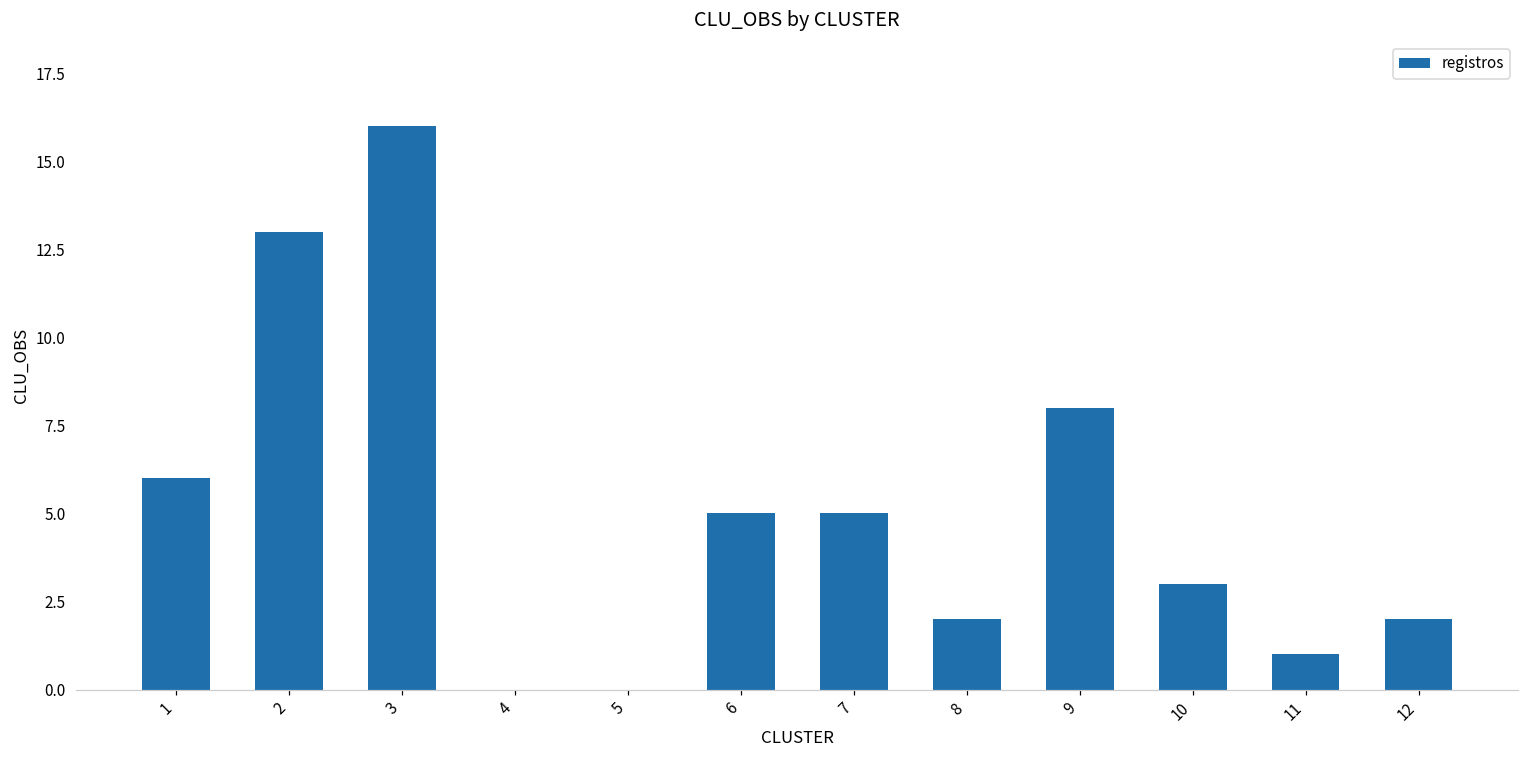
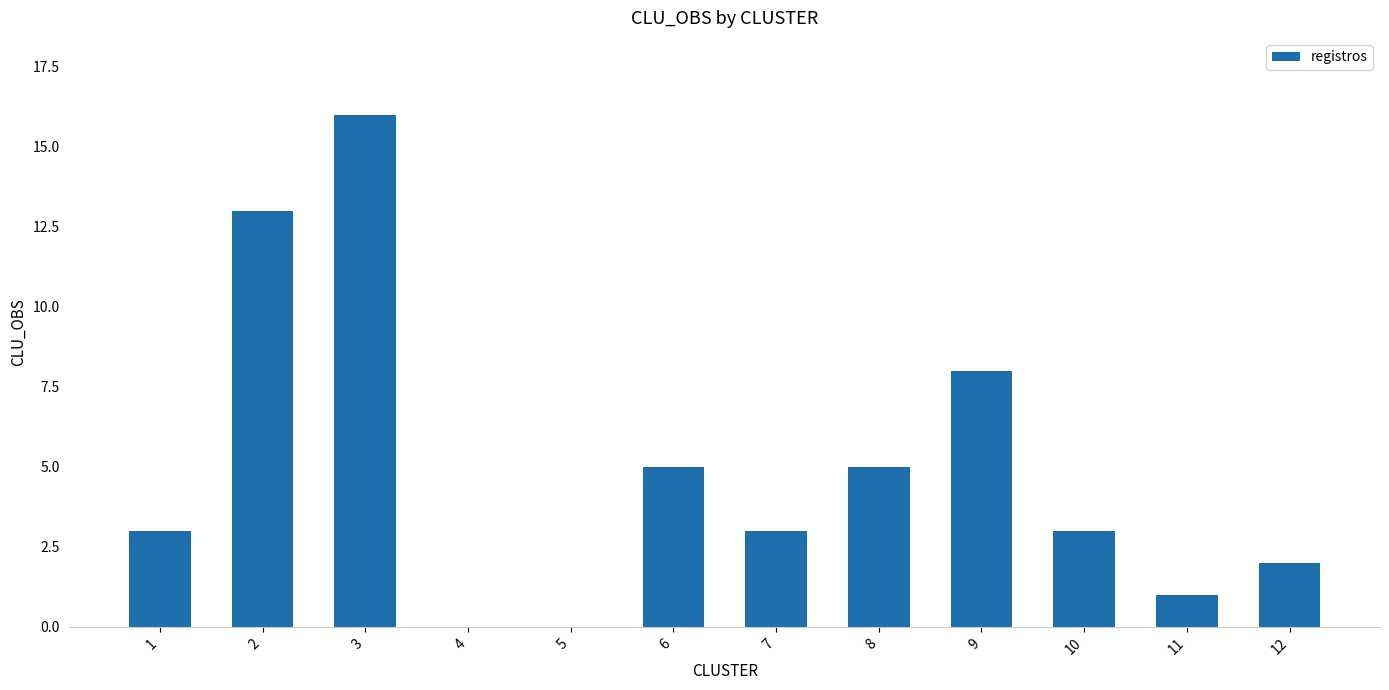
  {
-   "1": 6,
+   "1": 3,
    "2": 13,
    "3": 16,
    "4": 0,
    "5": 0,
    "6": 5,
-   "7": 5,
-   "8": 2,
+   "7": 3,
+   "8": 5,
    "9": 8,
    "10": 3,
    "11": 1,
    "12": 2
  }
